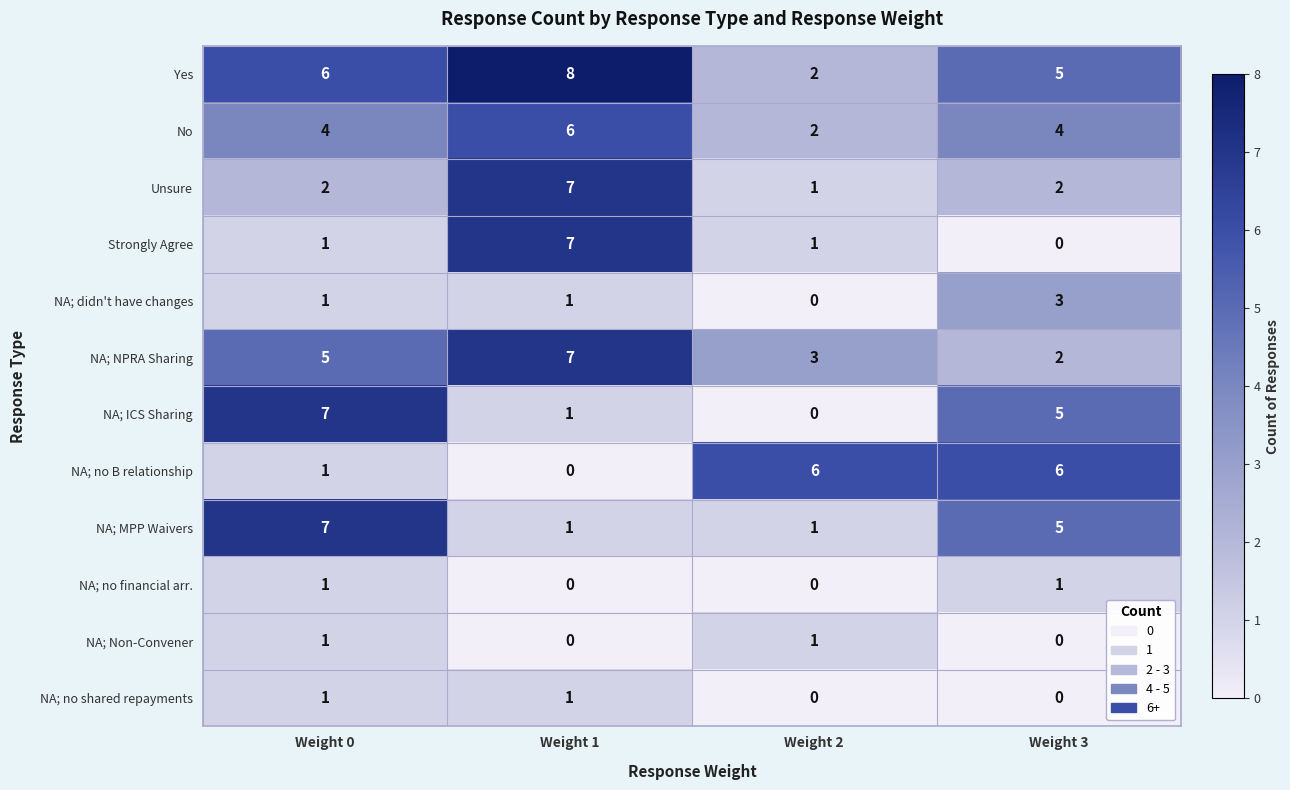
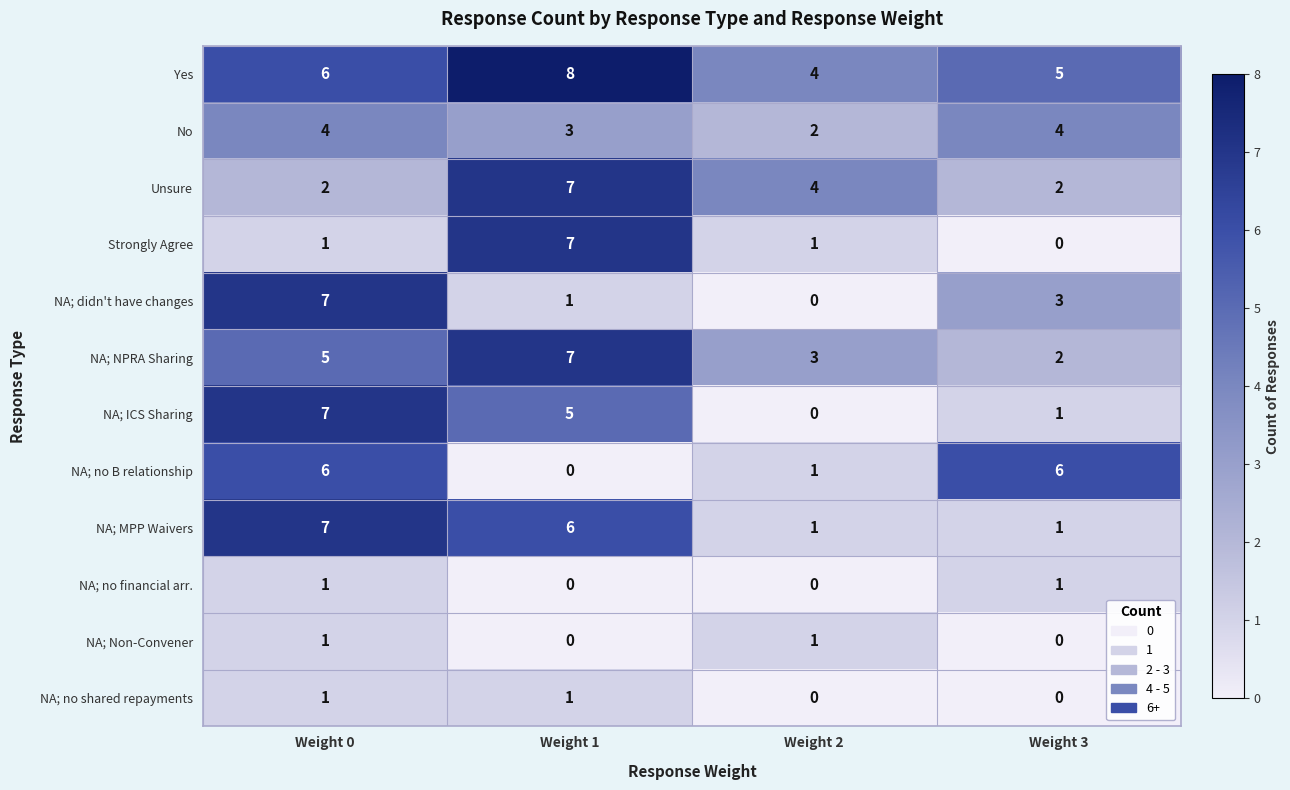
  {
    "Yes": {
      "Weight 0": 6,
      "Weight 1": 8,
-     "Weight 2": 2,
+     "Weight 2": 4,
      "Weight 3": 5
    },
    "No": {
      "Weight 0": 4,
-     "Weight 1": 6,
+     "Weight 1": 3,
      "Weight 2": 2,
      "Weight 3": 4
    },
    "Unsure": {
      "Weight 0": 2,
      "Weight 1": 7,
-     "Weight 2": 1,
+     "Weight 2": 4,
      "Weight 3": 2
    },
    "Strongly Agree": {
      "Weight 0": 1,
      "Weight 1": 7,
      "Weight 2": 1,
      "Weight 3": 0
    },
    "NA; didn't have changes": {
-     "Weight 0": 1,
+     "Weight 0": 7,
      "Weight 1": 1,
      "Weight 2": 0,
      "Weight 3": 3
    },
    "NA; NPRA Sharing": {
      "Weight 0": 5,
      "Weight 1": 7,
      "Weight 2": 3,
      "Weight 3": 2
    },
    "NA; ICS Sharing": {
      "Weight 0": 7,
-     "Weight 1": 1,
+     "Weight 1": 5,
      "Weight 2": 0,
-     "Weight 3": 5
+     "Weight 3": 1
    },
    "NA; no B relationship": {
-     "Weight 0": 1,
+     "Weight 0": 6,
      "Weight 1": 0,
-     "Weight 2": 6,
+     "Weight 2": 1,
      "Weight 3": 6
    },
    "NA; MPP Waivers": {
      "Weight 0": 7,
-     "Weight 1": 1,
+     "Weight 1": 6,
      "Weight 2": 1,
-     "Weight 3": 5
+     "Weight 3": 1
    },
    "NA; no financial arr.": {
      "Weight 0": 1,
      "Weight 1": 0,
      "Weight 2": 0,
      "Weight 3": 1
    },
    "NA; Non-Convener": {
      "Weight 0": 1,
      "Weight 1": 0,
      "Weight 2": 1,
      "Weight 3": 0
    },
    "NA; no shared repayments": {
      "Weight 0": 1,
      "Weight 1": 1,
      "Weight 2": 0,
      "Weight 3": 0
    }
  }
